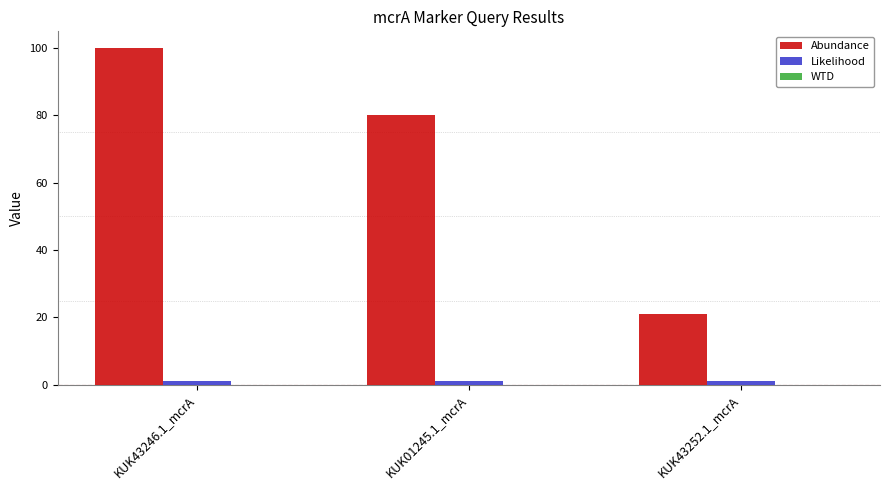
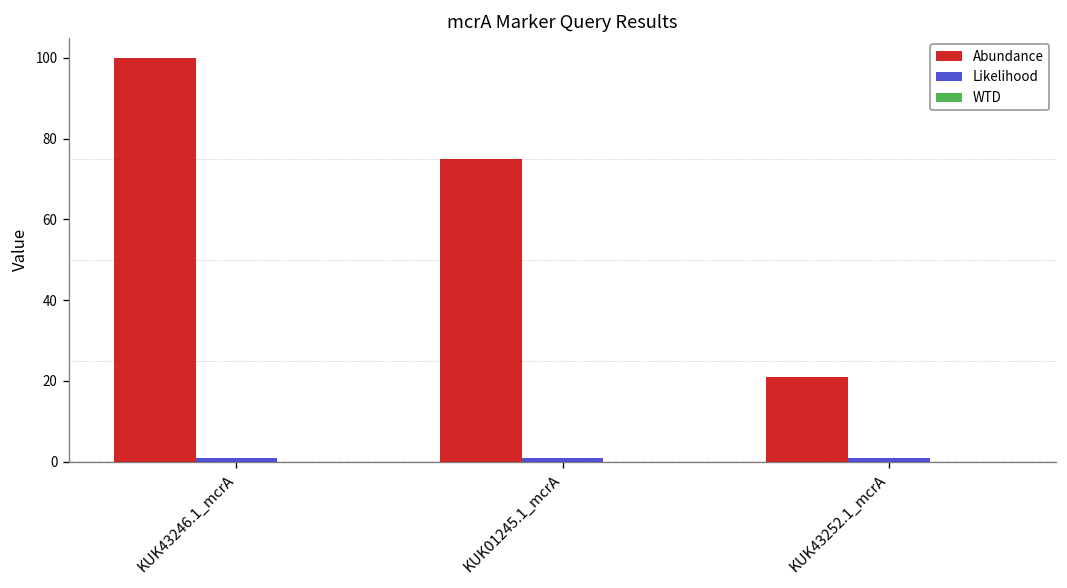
  {
    "Abundance": {
      "KUK43246.1_mcrA": 100,
-     "KUK01245.1_mcrA": 80,
+     "KUK01245.1_mcrA": 75,
      "KUK43252.1_mcrA": 21
    },
    "Likelihood": {
      "KUK43246.1_mcrA": 1,
      "KUK01245.1_mcrA": 1,
      "KUK43252.1_mcrA": 1
    },
    "WTD": {
      "KUK43246.1_mcrA": 0,
      "KUK01245.1_mcrA": 0,
      "KUK43252.1_mcrA": 0
    }
  }
